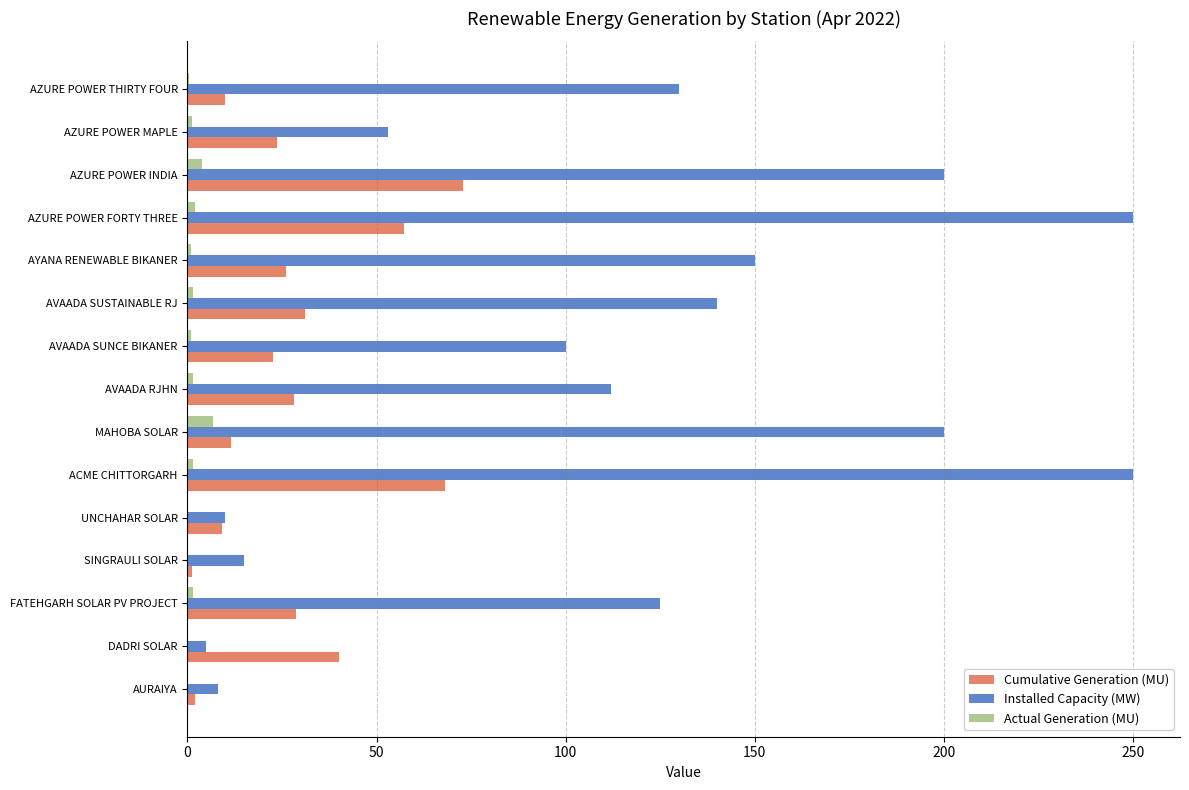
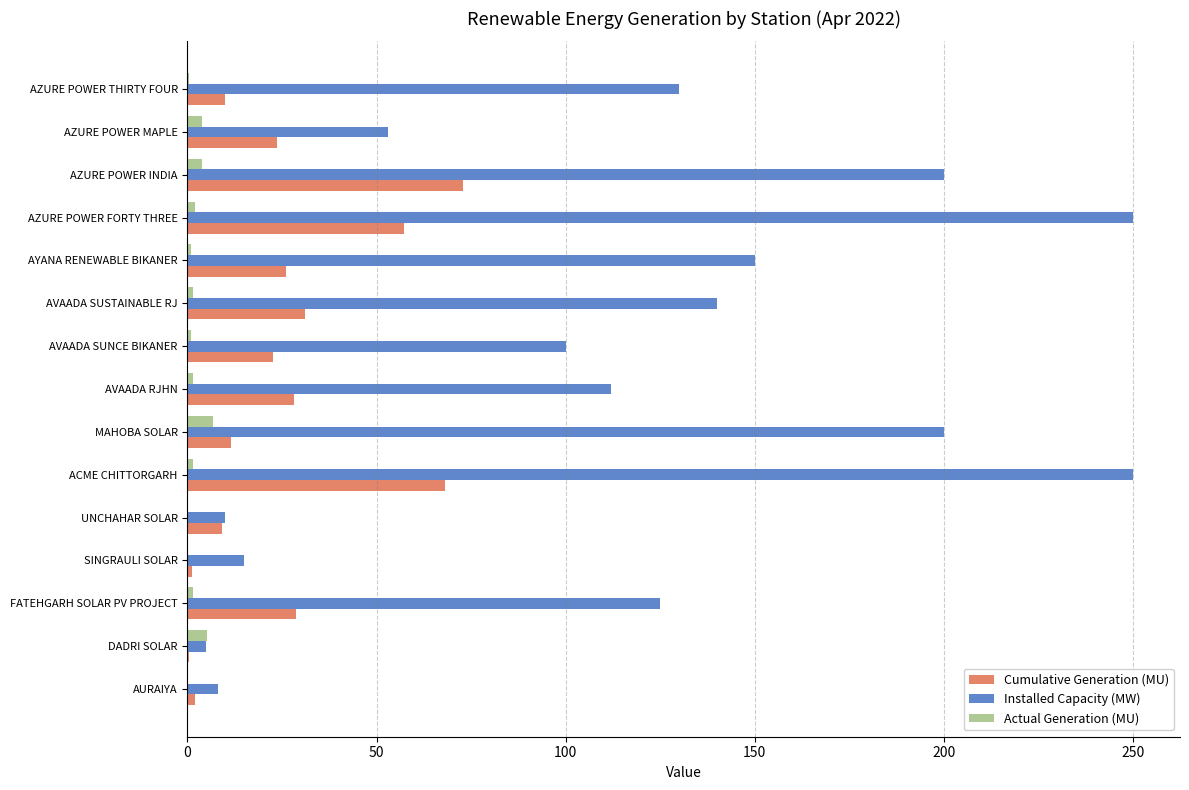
  {
    "Cumulative Generation (MU)": {
      "AZURE POWER THIRTY FOUR": 10,
      "AZURE POWER MAPLE": 24,
      "AZURE POWER INDIA": 73,
      "AZURE POWER FORTY THREE": 57,
      "AYANA RENEWABLE BIKANER": 26,
      "AVAADA SUSTAINABLE RJ": 31,
      "AVAADA SUNCE BIKANER": 23,
      "AVAADA RJHN": 28,
      "MAHOBA SOLAR": 12,
      "ACME CHITTORGARH": 68,
      "UNCHAHAR SOLAR": 9,
      "SINGRAULI SOLAR": 1,
      "FATEHGARH SOLAR PV PROJECT": 29,
-     "DADRI SOLAR": 40,
+     "DADRI SOLAR": 0,
      "AURAIYA": 2
    },
    "Installed Capacity (MW)": {
      "AZURE POWER THIRTY FOUR": 130,
      "AZURE POWER MAPLE": 53,
      "AZURE POWER INDIA": 200,
      "AZURE POWER FORTY THREE": 250,
      "AYANA RENEWABLE BIKANER": 150,
      "AVAADA SUSTAINABLE RJ": 140,
      "AVAADA SUNCE BIKANER": 100,
      "AVAADA RJHN": 112,
      "MAHOBA SOLAR": 200,
      "ACME CHITTORGARH": 250,
      "UNCHAHAR SOLAR": 10,
      "SINGRAULI SOLAR": 15,
      "FATEHGARH SOLAR PV PROJECT": 125,
      "DADRI SOLAR": 5,
      "AURAIYA": 8
    },
    "Actual Generation (MU)": {
-     "AZURE POWER MAPLE": 1,
+     "AZURE POWER MAPLE": 4,
      "AZURE POWER INDIA": 4,
      "AZURE POWER FORTY THREE": 2,
      "AYANA RENEWABLE BIKANER": 1,
      "AVAADA SUSTAINABLE RJ": 2,
      "AVAADA SUNCE BIKANER": 1,
      "AVAADA RJHN": 1,
      "MAHOBA SOLAR": 7,
      "ACME CHITTORGARH": 2,
      "FATEHGARH SOLAR PV PROJECT": 1,
-     "DADRI SOLAR": 0
+     "DADRI SOLAR": 5
    }
  }
